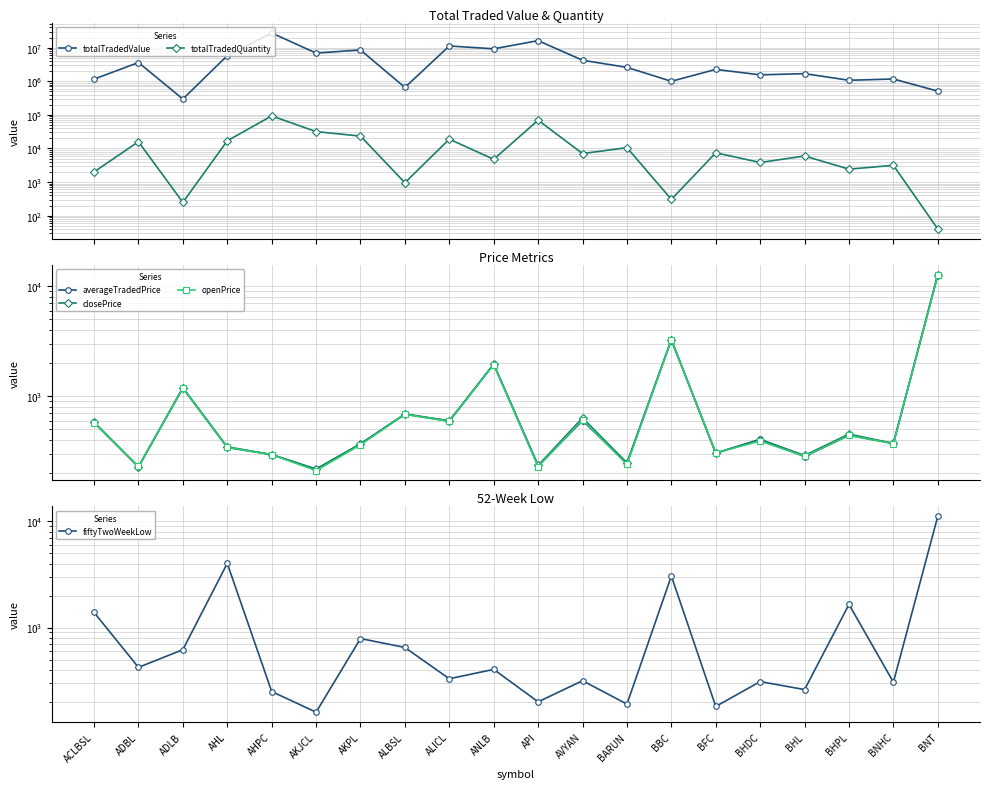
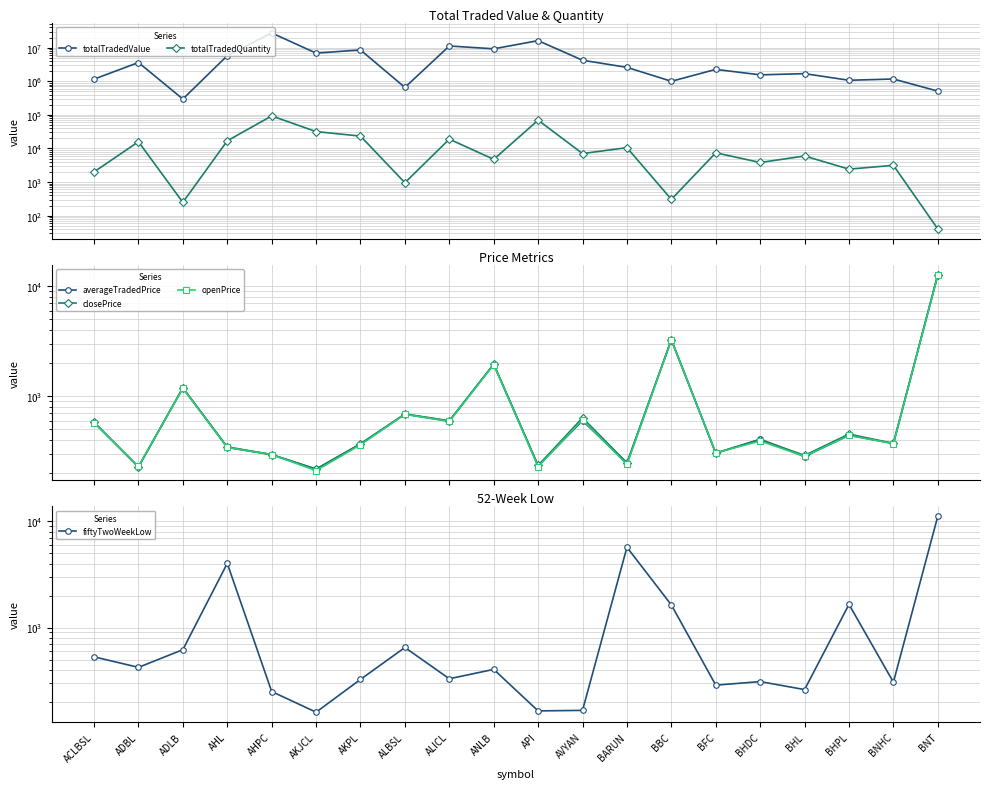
  {
    "52-Week Low": {
-     "ACLBSL": 1400,
+     "ACLBSL": 500,
      "ADBL": 420,
      "ADLB": 600,
      "AHL": 4000,
      "AHPC": 250,
      "AKJCL": 160,
-     "AKPL": 800,
+     "AKPL": 330,
      "ALBSL": 600,
      "ALICL": 330,
      "ANLB": 400,
-     "API": 200,
-     "AVYAN": 320,
-     "BARUN": 190,
-     "BBC": 3100,
-     "BFC": 180,
+     "API": 160,
+     "AVYAN": 170,
+     "BARUN": 6000,
+     "BBC": 1600,
+     "BFC": 290,
      "BHDC": 310,
      "BHL": 260,
      "BHPL": 1600,
      "BNHC": 310,
      "BNT": 11000
    }
  }
